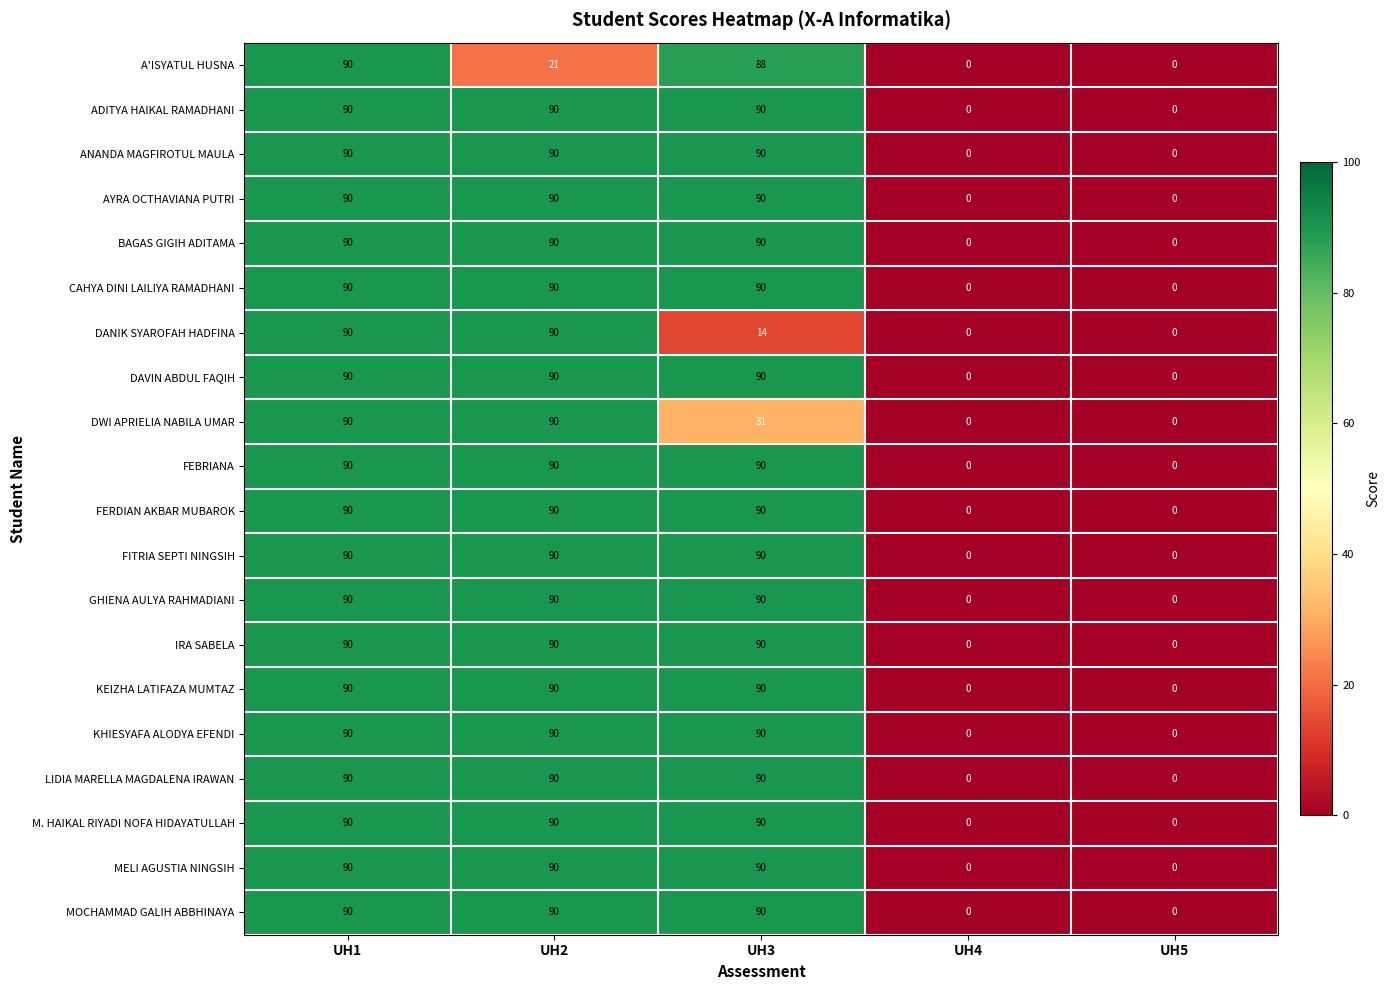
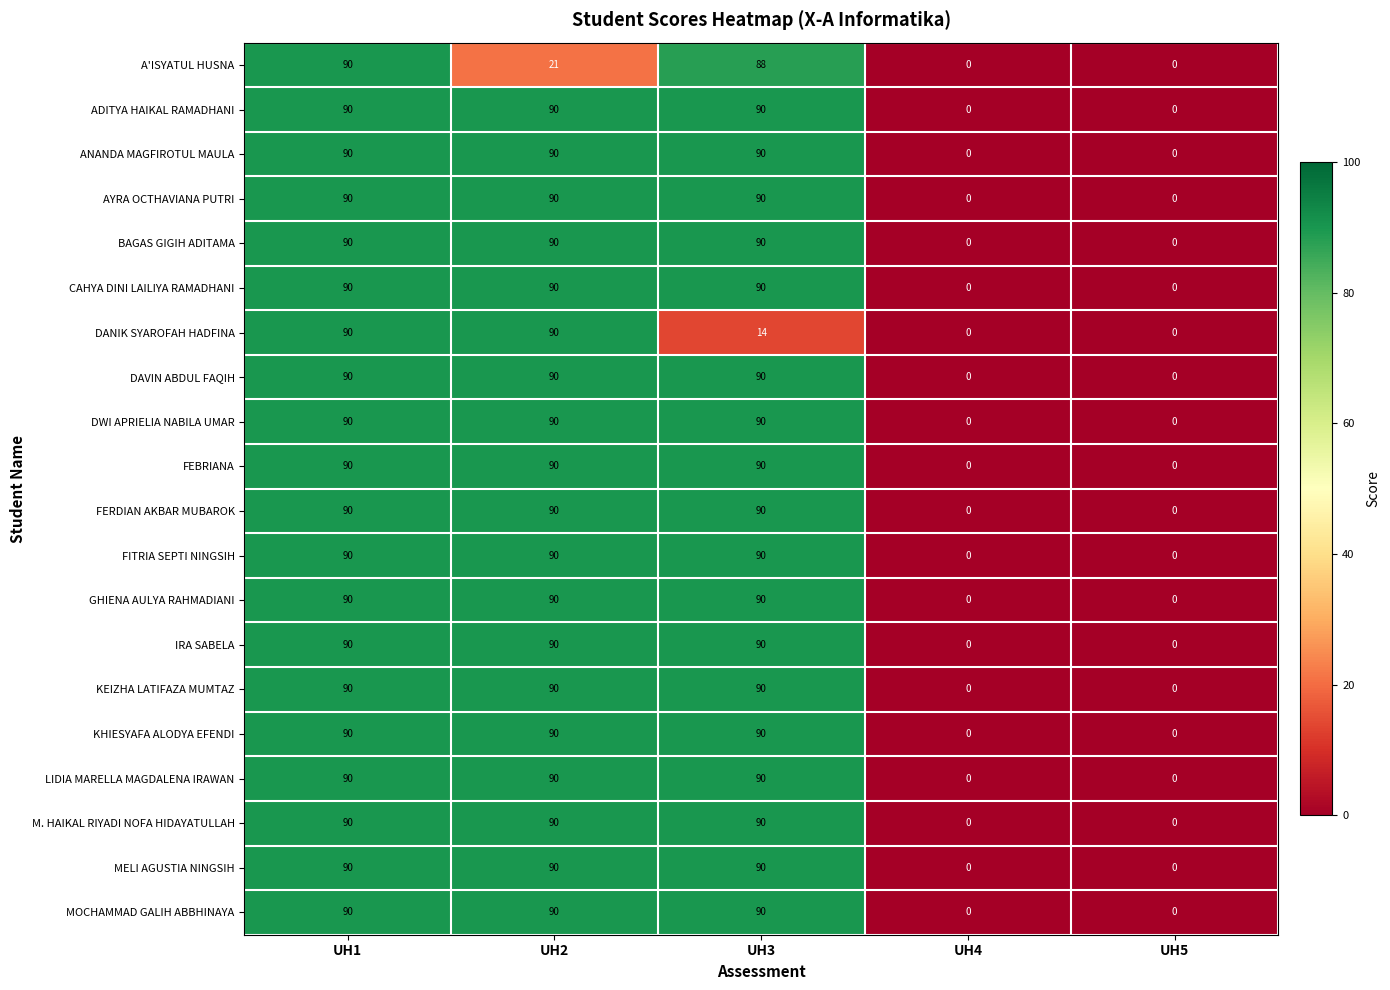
  {
    "A'ISYATUL HUSNA": {
      "UH1": 90,
      "UH2": 21,
      "UH3": 88,
      "UH4": 0,
      "UH5": 0
    },
    "ADITYA HAIKAL RAMADHANI": {
      "UH1": 90,
      "UH2": 90,
      "UH3": 90,
      "UH4": 0,
      "UH5": 0
    },
    "ANANDA MAGFIROTUL MAULA": {
      "UH1": 90,
      "UH2": 90,
      "UH3": 90,
      "UH4": 0,
      "UH5": 0
    },
    "AYRA OCTHAVIANA PUTRI": {
      "UH1": 90,
      "UH2": 90,
      "UH3": 90,
      "UH4": 0,
      "UH5": 0
    },
    "BAGAS GIGIH ADITAMA": {
      "UH1": 90,
      "UH2": 90,
      "UH3": 90,
      "UH4": 0,
      "UH5": 0
    },
    "CAHYA DINI LAILIYA RAMADHANI": {
      "UH1": 90,
      "UH2": 90,
      "UH3": 90,
      "UH4": 0,
      "UH5": 0
    },
    "DANIK SYAROFAH HADFINA": {
      "UH1": 90,
      "UH2": 90,
      "UH3": 14,
      "UH4": 0,
      "UH5": 0
    },
    "DAVIN ABDUL FAQIH": {
      "UH1": 90,
      "UH2": 90,
      "UH3": 90,
      "UH4": 0,
      "UH5": 0
    },
    "DWI APRIELIA NABILA UMAR": {
      "UH1": 90,
      "UH2": 90,
-     "UH3": 31,
+     "UH3": 90,
      "UH4": 0,
      "UH5": 0
    },
    "FEBRIANA": {
      "UH1": 90,
      "UH2": 90,
      "UH3": 90,
      "UH4": 0,
      "UH5": 0
    },
    "FERDIAN AKBAR MUBAROK": {
      "UH1": 90,
      "UH2": 90,
      "UH3": 90,
      "UH4": 0,
      "UH5": 0
    },
    "FITRIA SEPTI NINGSIH": {
      "UH1": 90,
      "UH2": 90,
      "UH3": 90,
      "UH4": 0,
      "UH5": 0
    },
    "GHIENA AULYA RAHMADIANI": {
      "UH1": 90,
      "UH2": 90,
      "UH3": 90,
      "UH4": 0,
      "UH5": 0
    },
    "IRA SABELA": {
      "UH1": 90,
      "UH2": 90,
      "UH3": 90,
      "UH4": 0,
      "UH5": 0
    },
    "KEIZHA LATIFAZA MUMTAZ": {
      "UH1": 90,
      "UH2": 90,
      "UH3": 90,
      "UH4": 0,
      "UH5": 0
    },
    "KHIESYAFA ALODYA EFENDI": {
      "UH1": 90,
      "UH2": 90,
      "UH3": 90,
      "UH4": 0,
      "UH5": 0
    },
    "LIDIA MARELLA MAGDALENA IRAWAN": {
      "UH1": 90,
      "UH2": 90,
      "UH3": 90,
      "UH4": 0,
      "UH5": 0
    },
    "M. HAIKAL RIYADI NOFA HIDAYATULLAH": {
      "UH1": 90,
      "UH2": 90,
      "UH3": 90,
      "UH4": 0,
      "UH5": 0
    },
    "MELI AGUSTIA NINGSIH": {
      "UH1": 90,
      "UH2": 90,
      "UH3": 90,
      "UH4": 0,
      "UH5": 0
    },
    "MOCHAMMAD GALIH ABBHINAYA": {
      "UH1": 90,
      "UH2": 90,
      "UH3": 90,
      "UH4": 0,
      "UH5": 0
    }
  }
